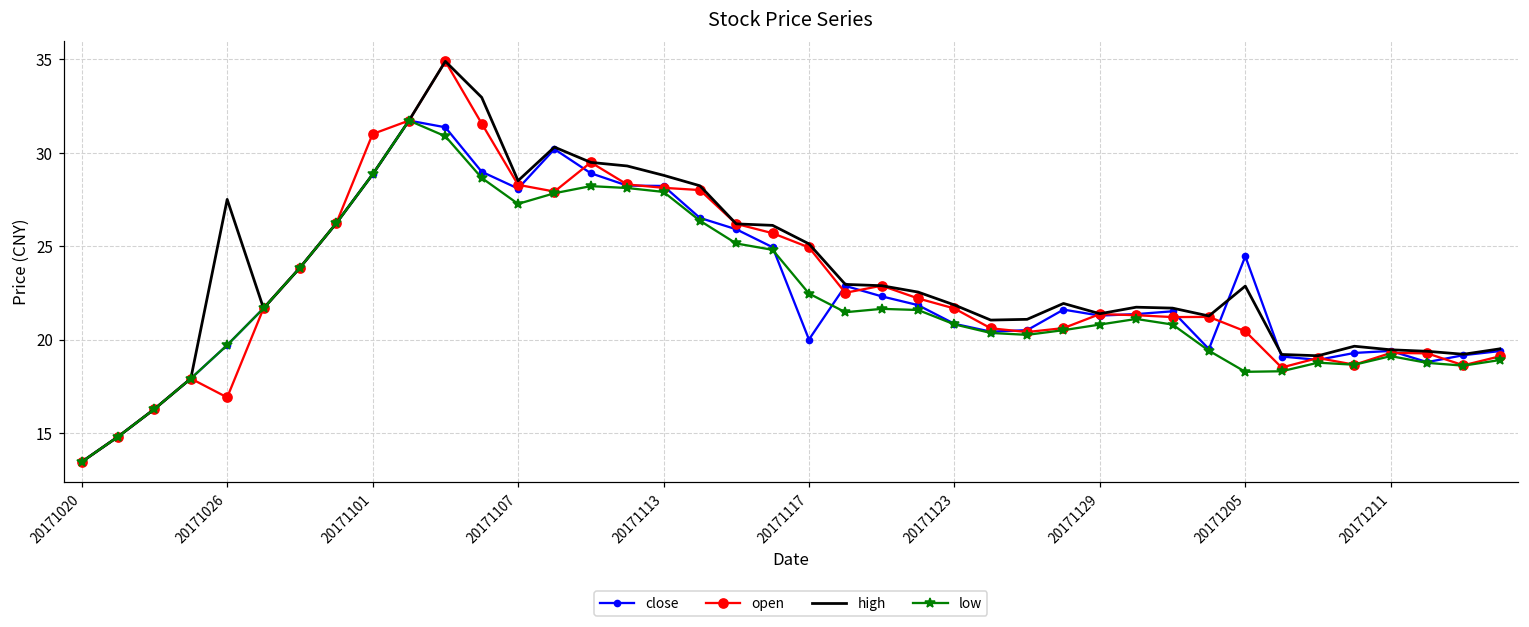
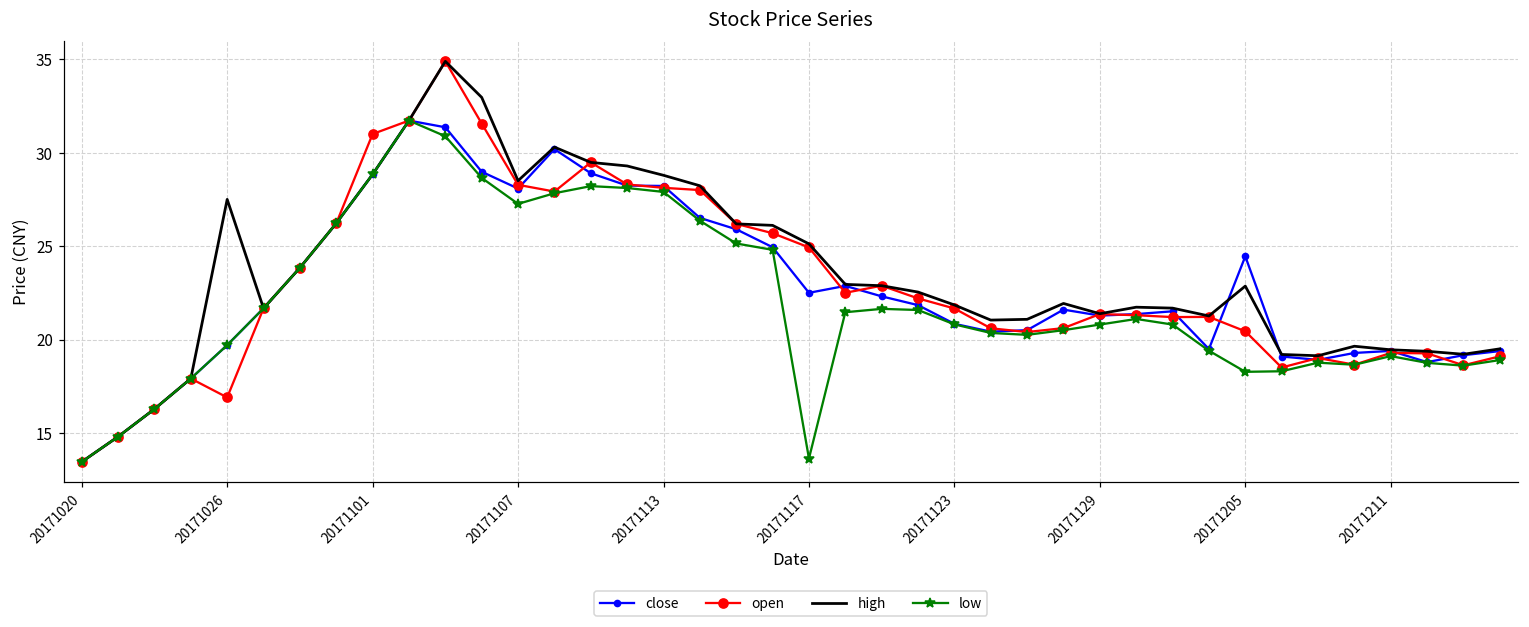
  {
    "close": {
      "20171107": 28.1,
-     "20171117": 20.0,
+     "20171117": 22.5,
      "20171205": 24.5
    },
    "open": {
      "20171026": 16.9,
      "20171101": 31.0,
      "20171107": 28.3,
      "20171117": 24.9,
      "20171123": 21.7,
      "20171205": 20.4
    },
    "high": {
      "20171026": 27.5,
      "20171107": 28.5,
      "20171113": 28.8,
      "20171117": 25.1,
      "20171123": 21.9,
      "20171205": 22.9
    },
    "low": {
      "20171107": 27.3,
      "20171113": 27.9,
-     "20171117": 22.5,
+     "20171117": 13.6,
      "20171129": 20.8,
      "20171205": 18.3,
      "20171211": 19.1
    }
  }
